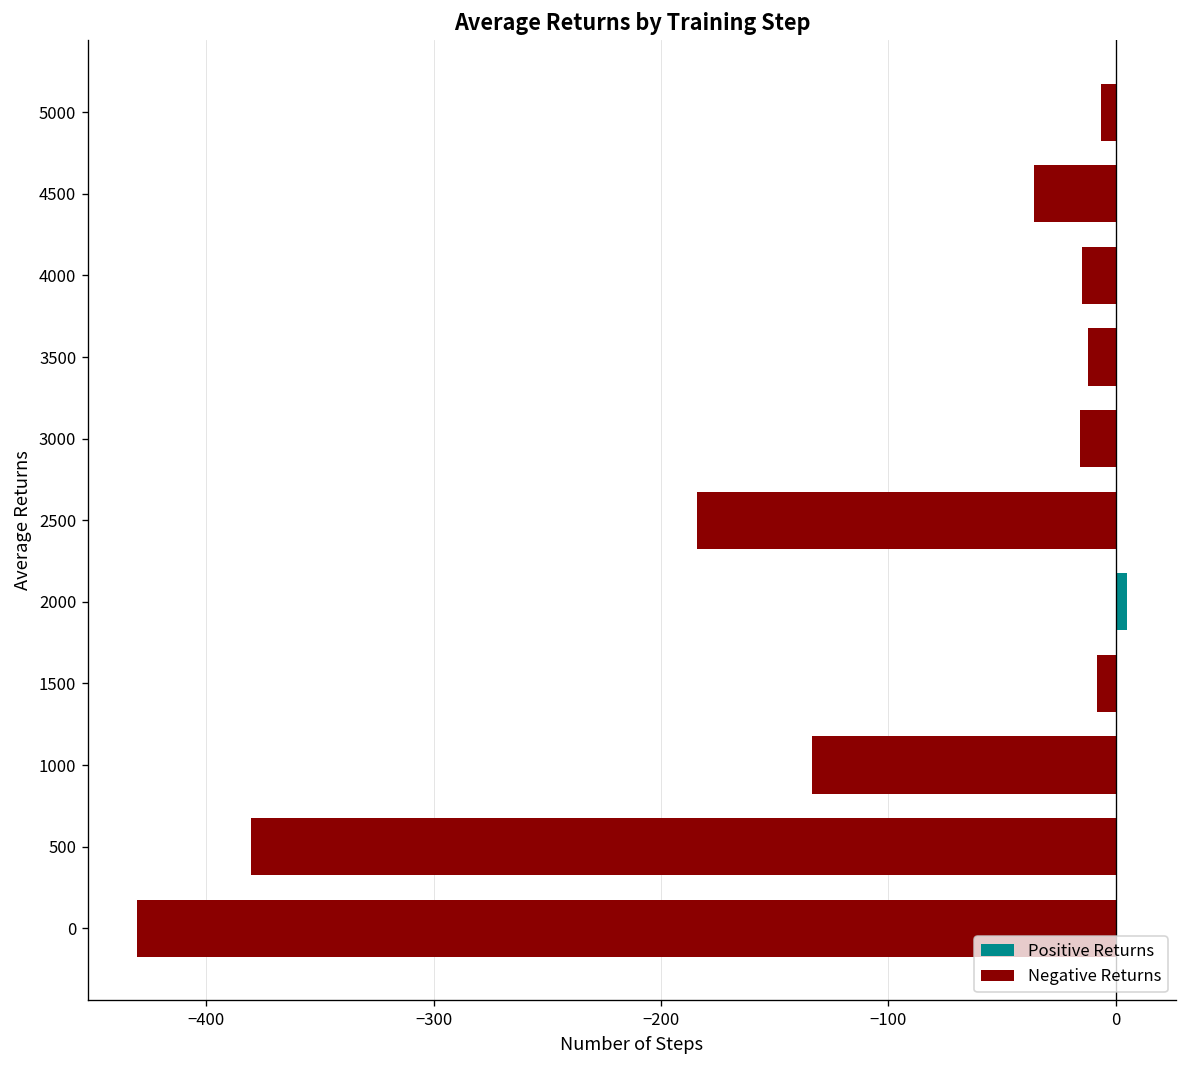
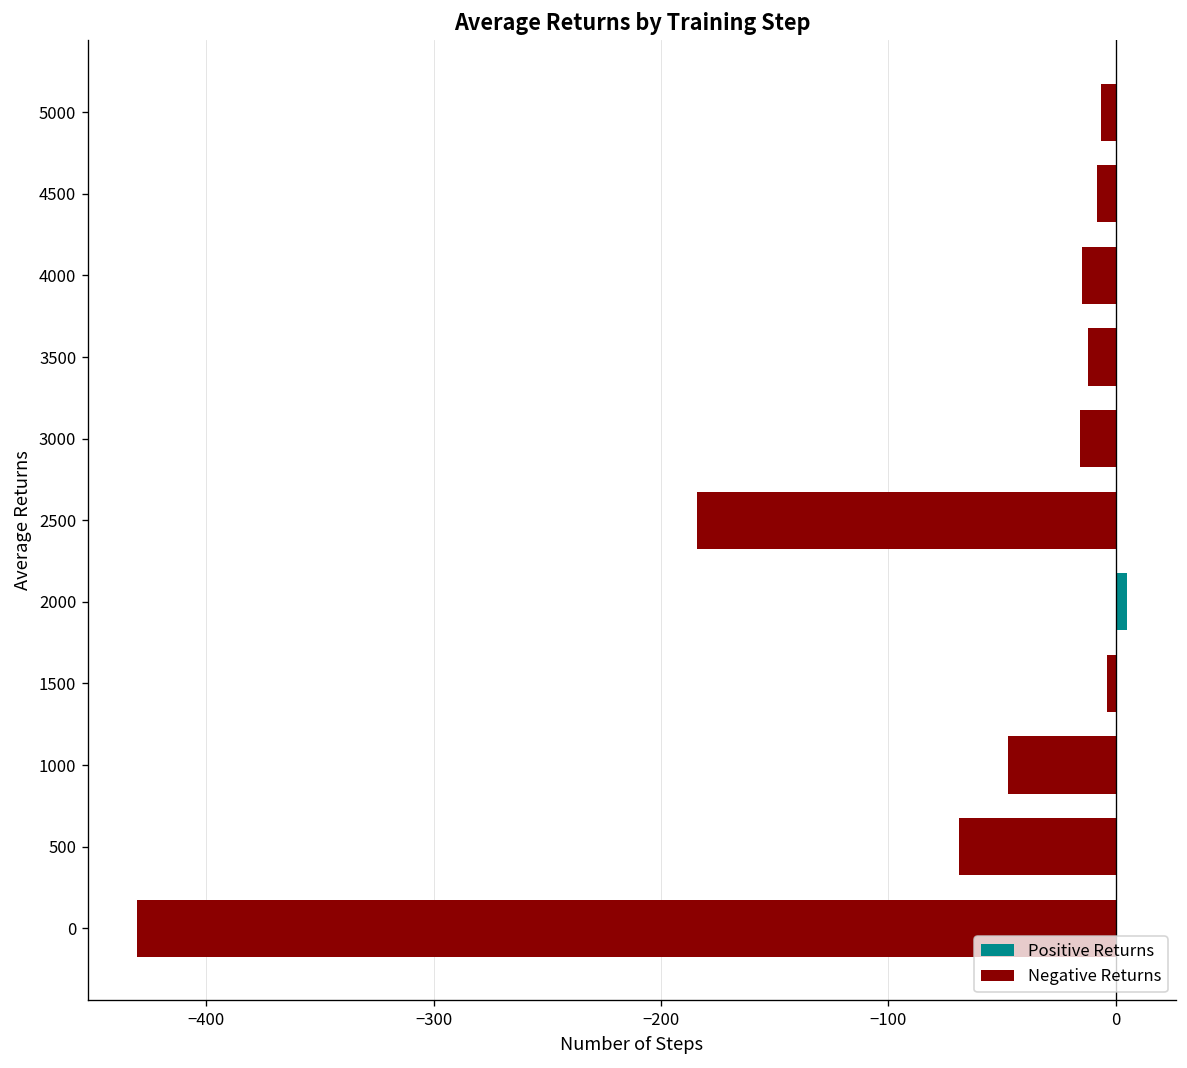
  {
    "5000": -7,
-   "4500": -36,
+   "4500": -8,
    "4000": -15,
    "3500": -12,
    "3000": -16,
    "2500": -184,
    "2000": 5,
-   "1500": -8,
-   "1000": -134,
-   "500": -380,
+   "1500": -4,
+   "1000": -47,
+   "500": -69,
    "0": -430
  }
